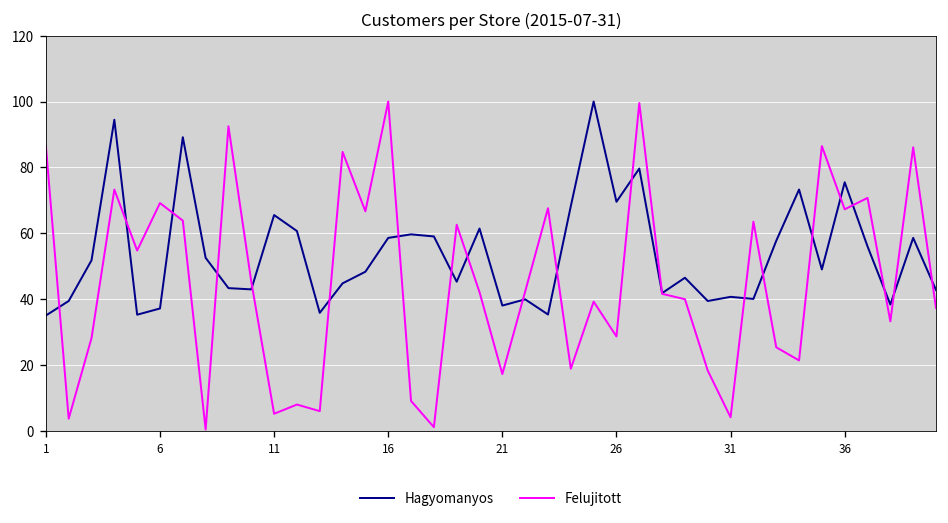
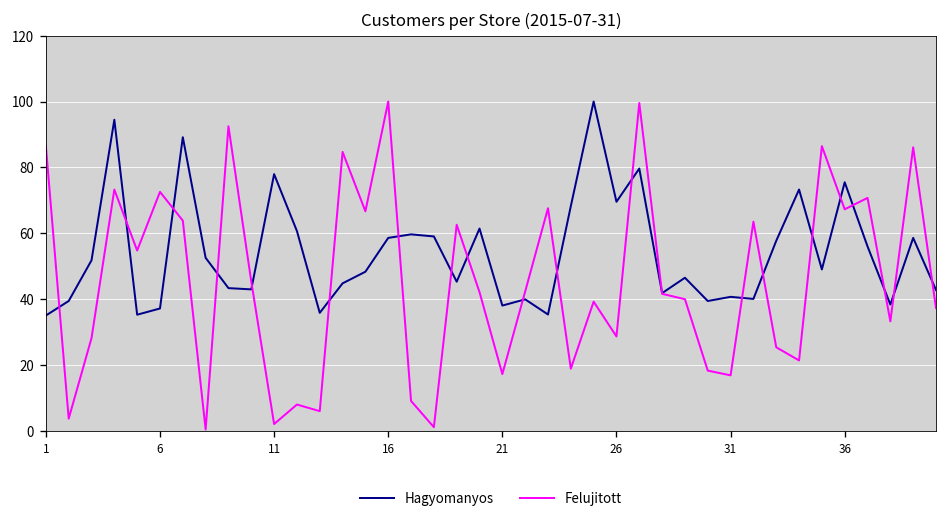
  {
    "Hagyomanyos": {
      "1": 35,
      "6": 37,
-     "11": 66,
+     "11": 78,
      "16": 59,
      "21": 38,
      "26": 70,
      "31": 41,
      "36": 75
    },
    "Felujitott": {
      "1": 86,
-     "6": 69,
-     "11": 5,
+     "6": 73,
+     "11": 2,
      "16": 100,
      "21": 17,
      "26": 29,
-     "31": 4,
+     "31": 17,
      "36": 67
    }
  }
